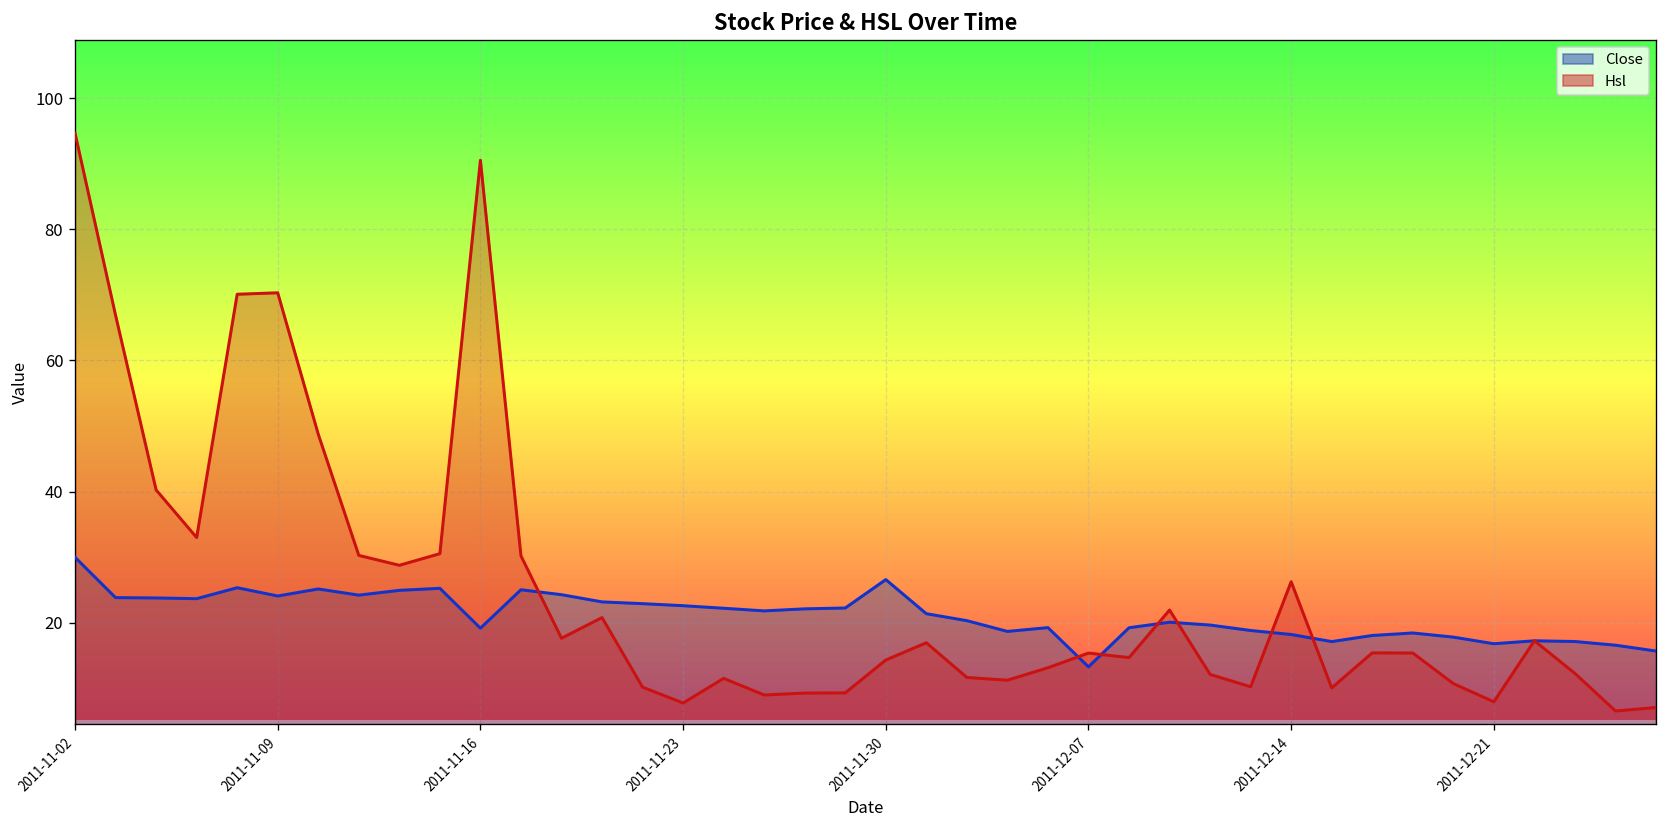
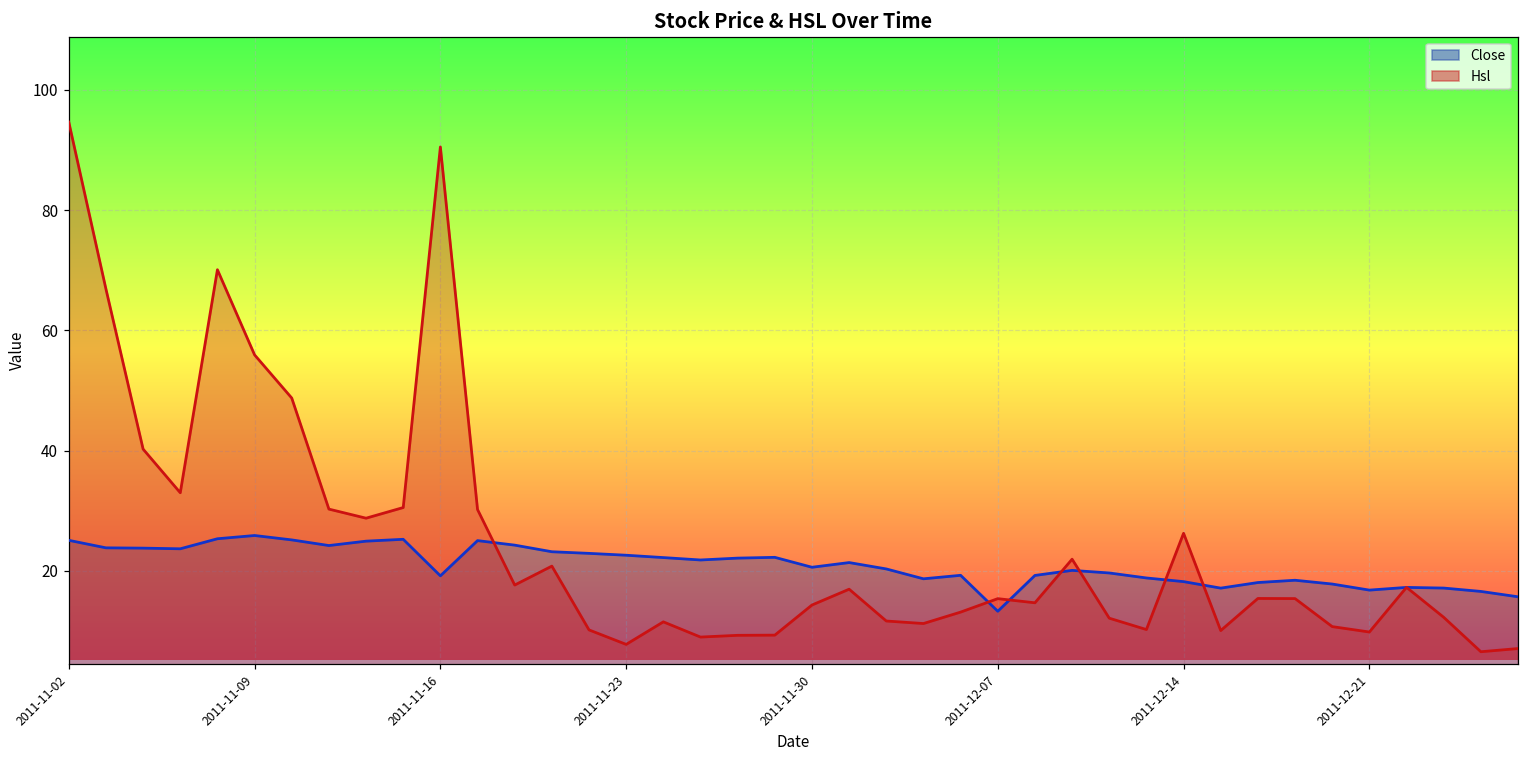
  {
    "Close": {
-     "2011-11-02": 30,
-     "2011-11-09": 24,
+     "2011-11-02": 25,
+     "2011-11-09": 26,
      "2011-11-16": 19,
      "2011-11-23": 23,
-     "2011-11-30": 27,
+     "2011-11-30": 21,
      "2011-12-07": 13,
      "2011-12-14": 18,
      "2011-12-21": 17
    },
    "Hsl": {
      "2011-11-02": 95,
-     "2011-11-09": 70,
+     "2011-11-09": 56,
      "2011-11-16": 91,
      "2011-11-23": 8,
      "2011-11-30": 14,
      "2011-12-07": 15,
      "2011-12-14": 26,
-     "2011-12-21": 8
+     "2011-12-21": 10
    }
  }
